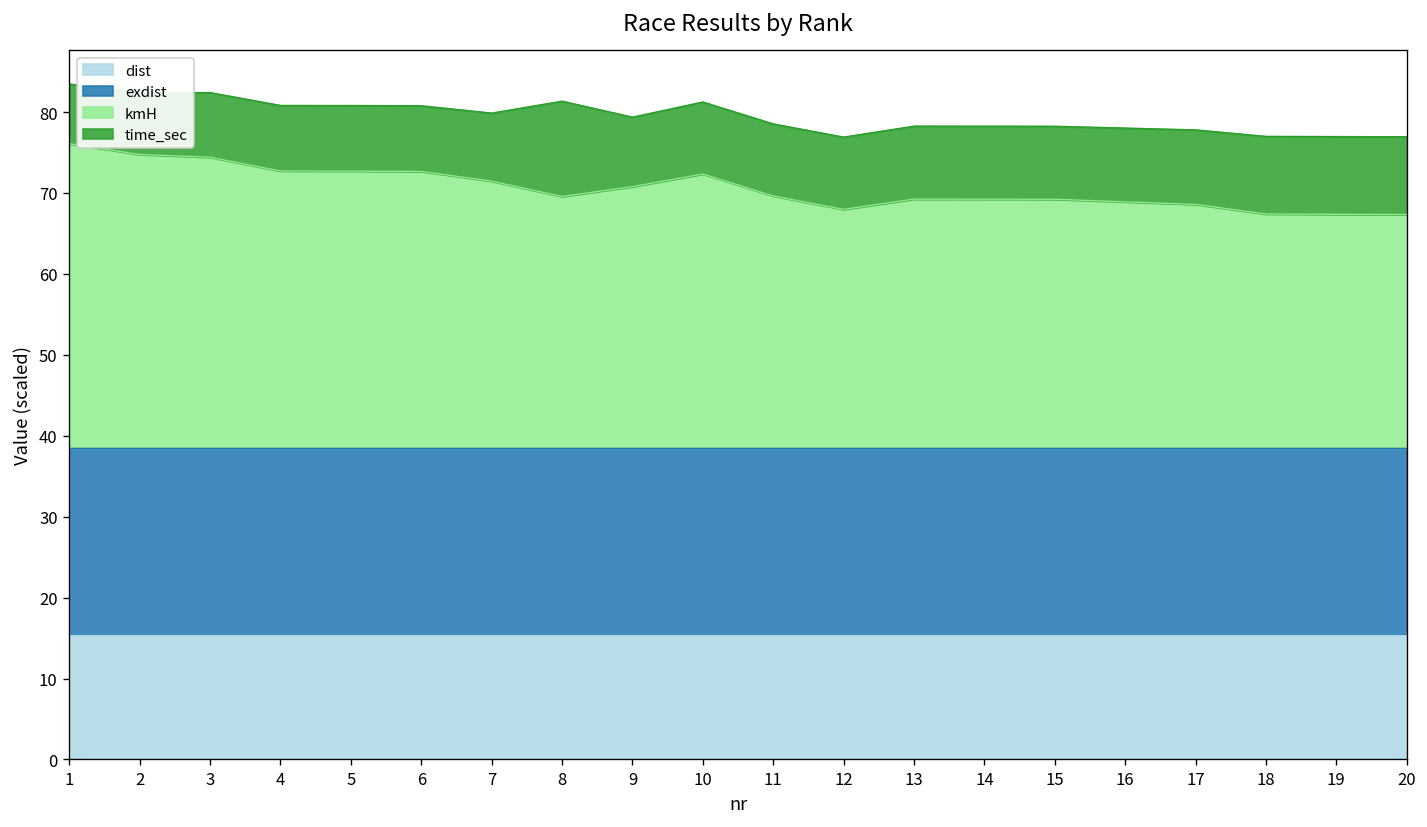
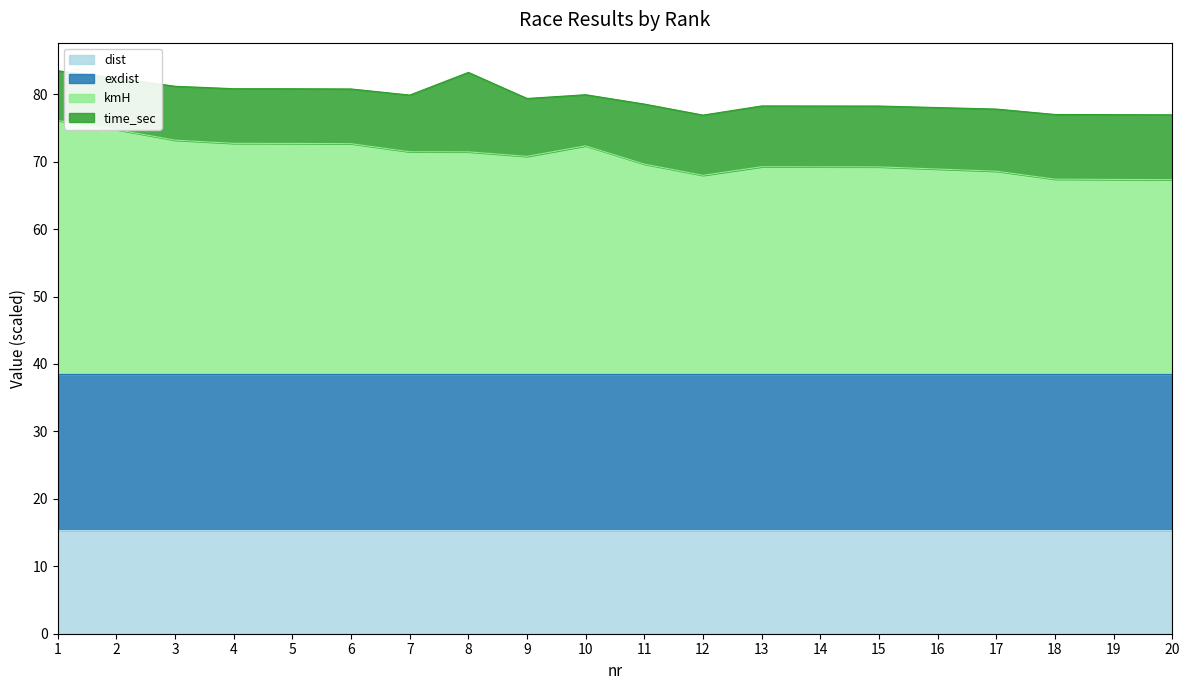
  {
    "dist": {
      "1": 15,
      "2": 15,
      "3": 15,
      "4": 15,
      "5": 15,
      "6": 15,
      "7": 15,
      "8": 15,
      "9": 15,
      "10": 15,
      "11": 15,
      "12": 15,
      "13": 15,
      "14": 15,
      "15": 15,
      "16": 15,
      "17": 15,
      "18": 15,
      "19": 15,
      "20": 15
    },
    "kmH": {
-     "3": 74,
-     "8": 70
+     "3": 73,
+     "8": 71
    },
    "time_sec": {
      "3": 8,
      "8": 12,
-     "10": 9
+     "10": 8
    }
  }
